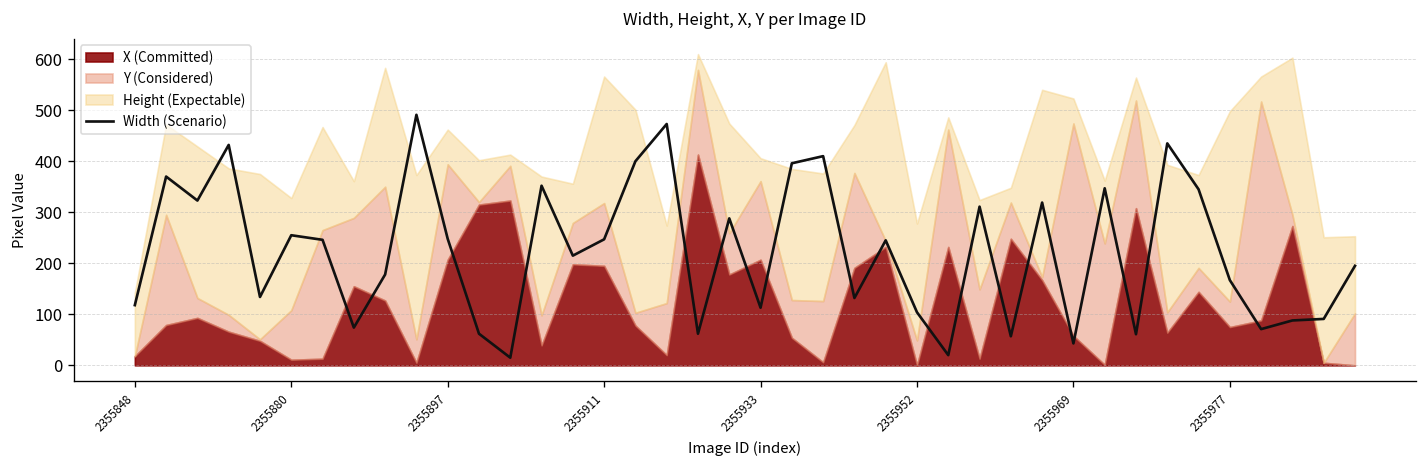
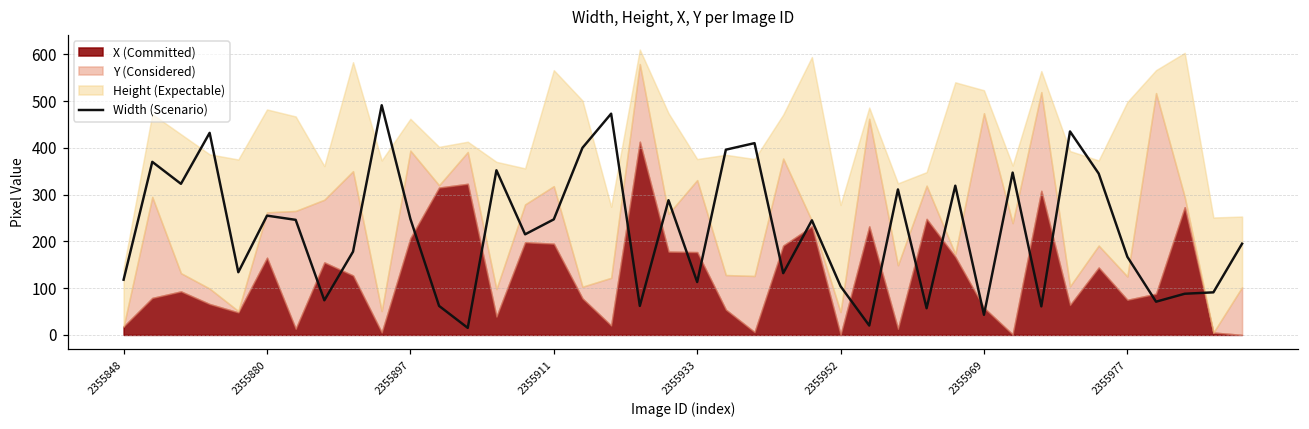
  {
    "Width (Scenario)": {
      "2355848": 120,
      "2355880": 260,
      "2355897": 250,
      "2355911": 250,
      "2355933": 110,
      "2355952": 100,
      "2355969": 40,
      "2355977": 170
    },
    "X (Committed)": {
-     "2355880": 10,
+     "2355880": 170,
      "2355897": 210,
      "2355911": 200,
-     "2355933": 210,
+     "2355933": 180,
      "2355952": 0,
      "2355969": 60,
      "2355977": 80
    }
  }
